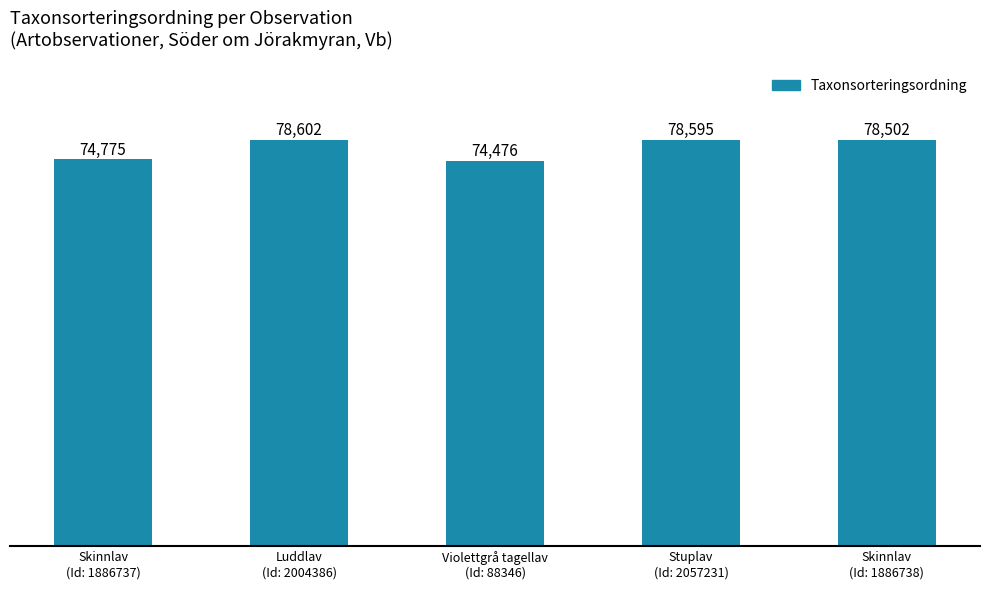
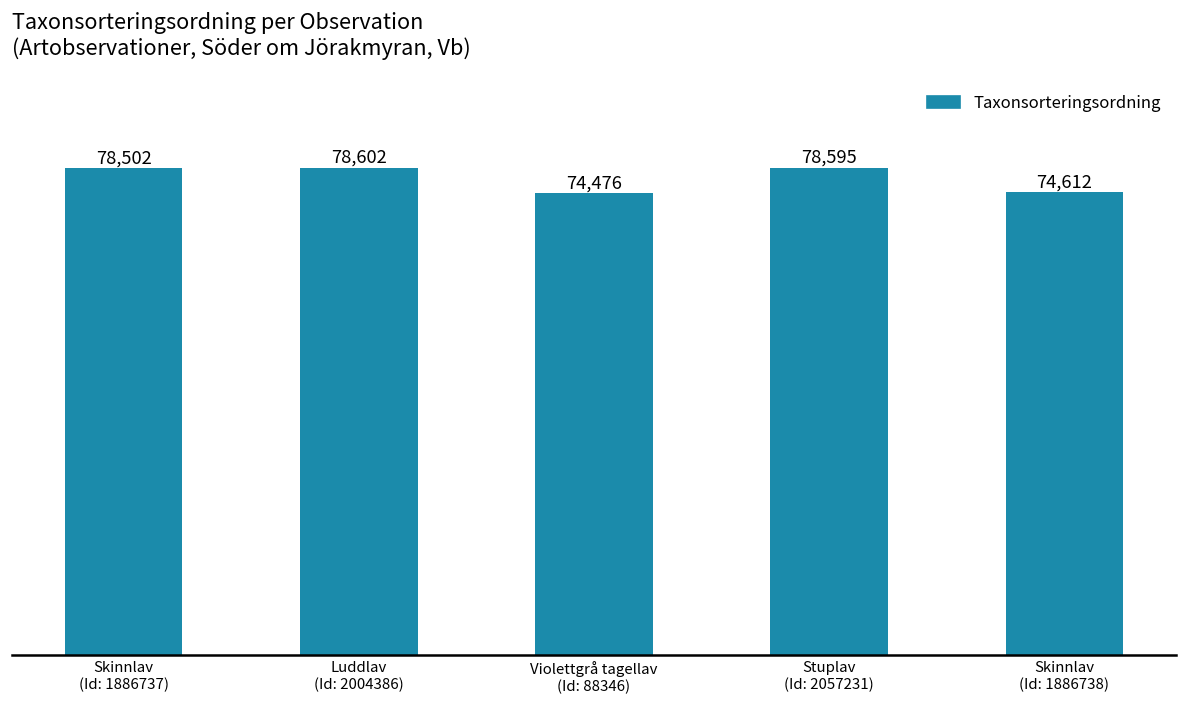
  {
-   "Skinnlav (Id: 1886737)": "74,775",
+   "Skinnlav (Id: 1886737)": "78,502",
    "Luddlav (Id: 2004386)": "78,602",
    "Violettgrå tagellav (Id: 88346)": "74,476",
    "Stuplav (Id: 2057231)": "78,595",
-   "Skinnlav (Id: 1886738)": "78,502"
+   "Skinnlav (Id: 1886738)": "74,612"
  }
